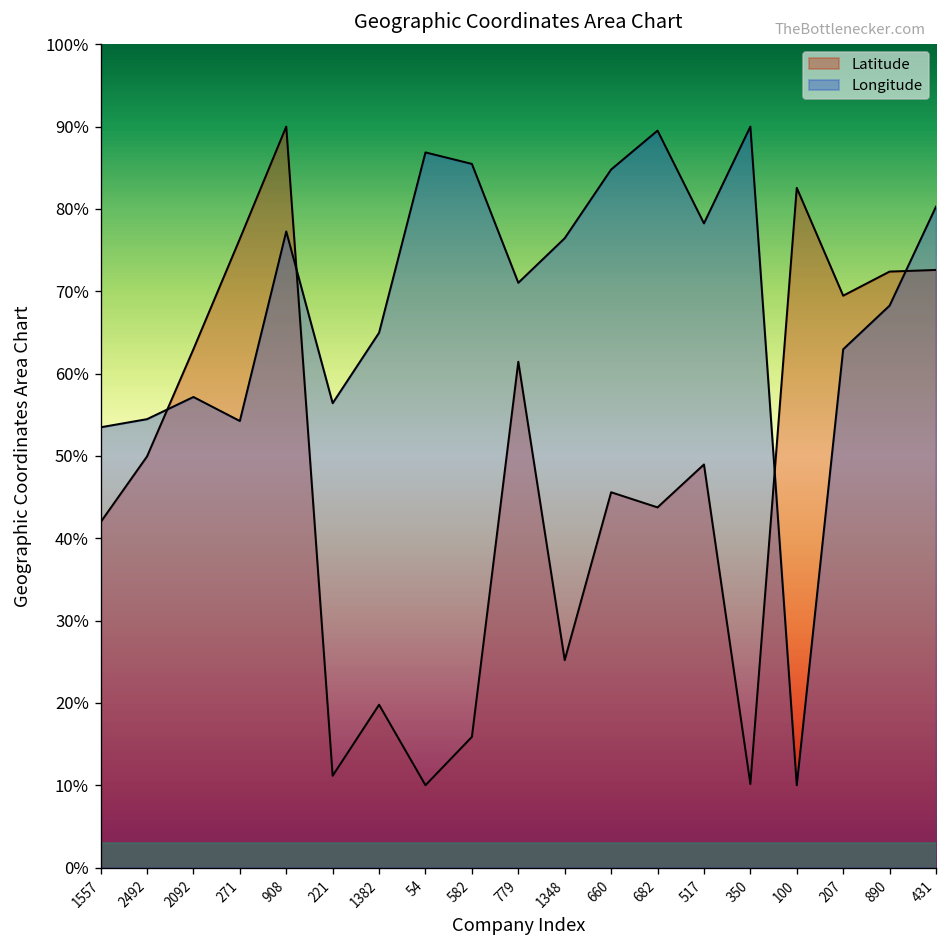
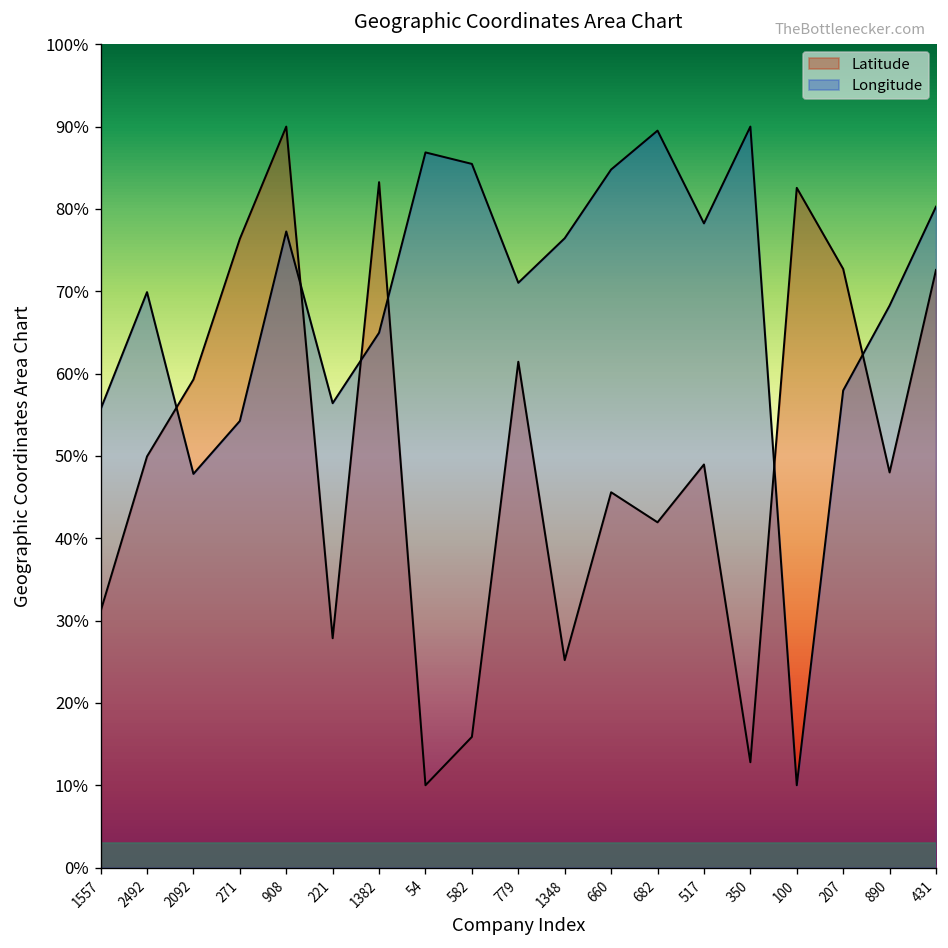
  {
    "Latitude": {
-     "1557": "42%",
+     "1557": "31%",
      "2492": "50%",
-     "2092": "63%",
+     "2092": "59%",
      "271": "76%",
      "908": "90%",
-     "221": "11%",
-     "1382": "20%",
+     "221": "28%",
+     "1382": "83%",
      "54": "10%",
      "582": "16%",
      "779": "61%",
      "1348": "25%",
      "660": "46%",
-     "682": "44%",
+     "682": "42%",
      "517": "49%",
-     "350": "10%",
+     "350": "13%",
      "100": "83%",
-     "207": "69%",
-     "890": "72%",
+     "207": "73%",
+     "890": "48%",
      "431": "73%"
    },
    "Longitude": {
-     "1557": "53%",
-     "2492": "54%",
-     "2092": "57%",
+     "1557": "56%",
+     "2492": "70%",
+     "2092": "48%",
      "271": "54%",
      "908": "77%",
      "221": "56%",
      "1382": "65%",
      "54": "87%",
      "582": "85%",
      "779": "71%",
      "1348": "76%",
      "660": "85%",
      "682": "90%",
      "517": "78%",
      "350": "90%",
      "100": "10%",
-     "207": "63%",
+     "207": "58%",
      "890": "68%",
      "431": "80%"
    }
  }
